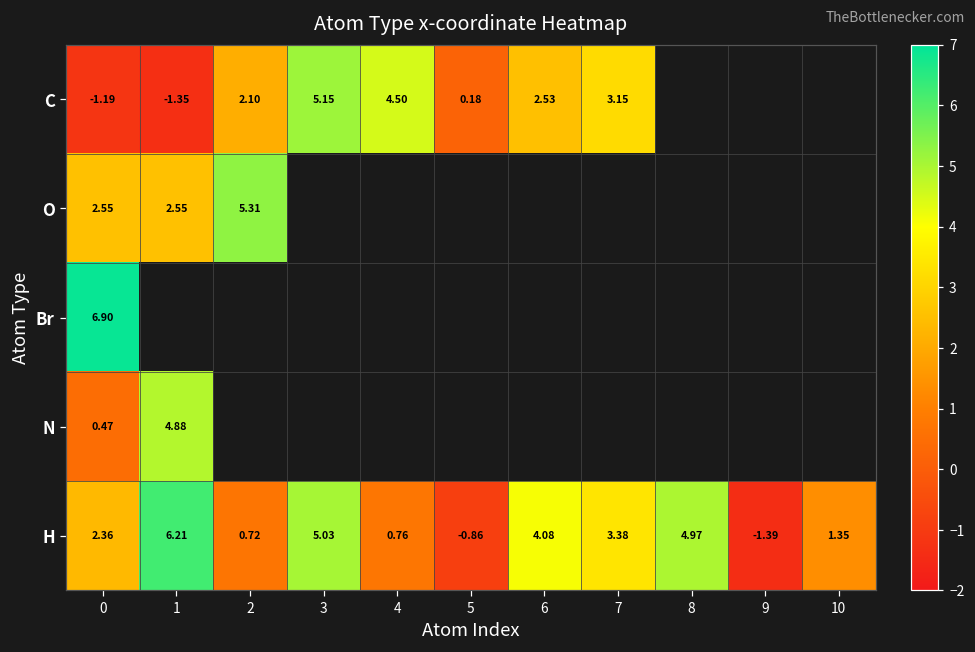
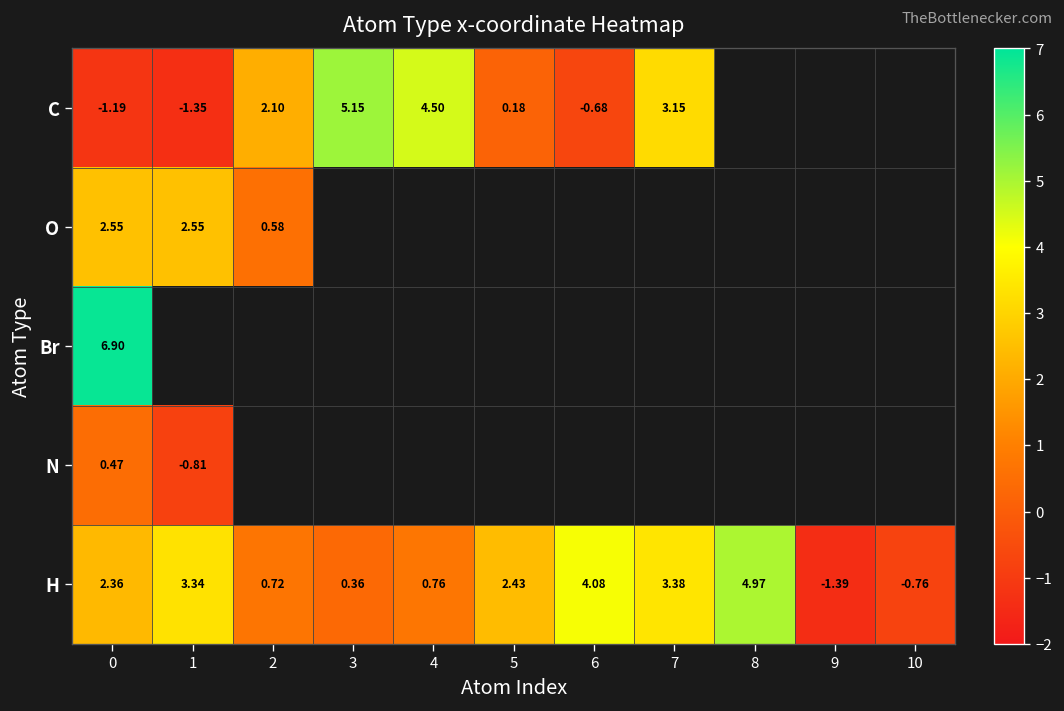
  {
    "C": {
      "0": -1.19,
      "1": -1.35,
      "2": 2.10,
      "3": 5.15,
      "4": 4.50,
      "5": 0.18,
-     "6": 2.53,
+     "6": -0.68,
      "7": 3.15
    },
    "O": {
      "0": 2.55,
      "1": 2.55,
-     "2": 5.31
+     "2": 0.58
    },
    "Br": {
      "0": 6.90
    },
    "N": {
      "0": 0.47,
-     "1": 4.88
+     "1": -0.81
    },
    "H": {
      "0": 2.36,
-     "1": 6.21,
+     "1": 3.34,
      "2": 0.72,
-     "3": 5.03,
+     "3": 0.36,
      "4": 0.76,
-     "5": -0.86,
+     "5": 2.43,
      "6": 4.08,
      "7": 3.38,
      "8": 4.97,
      "9": -1.39,
-     "10": 1.35
+     "10": -0.76
    }
  }
